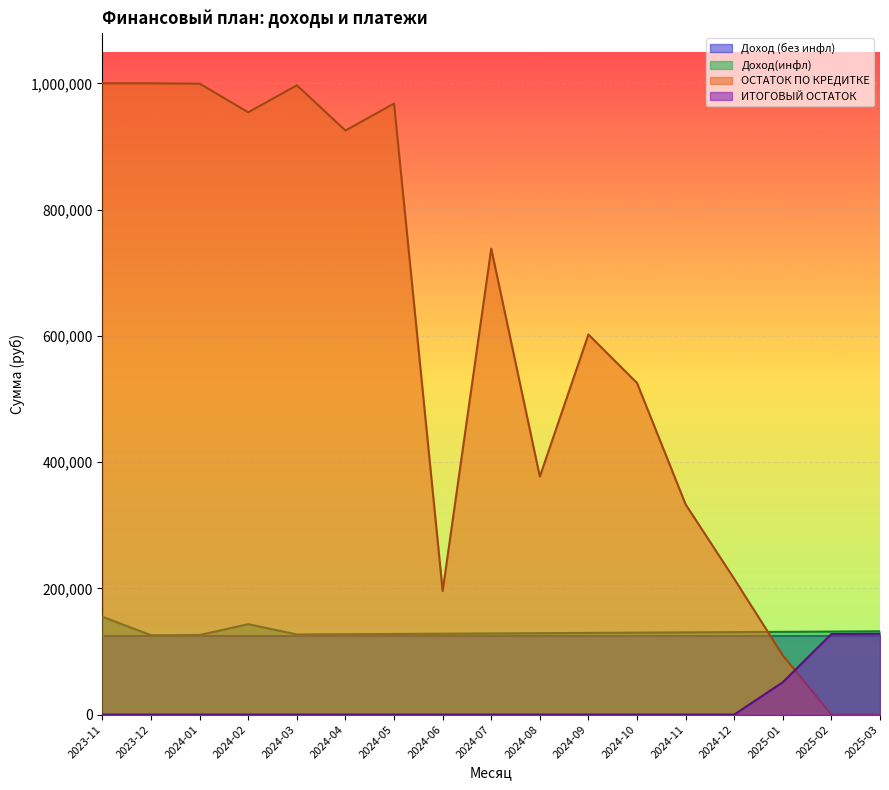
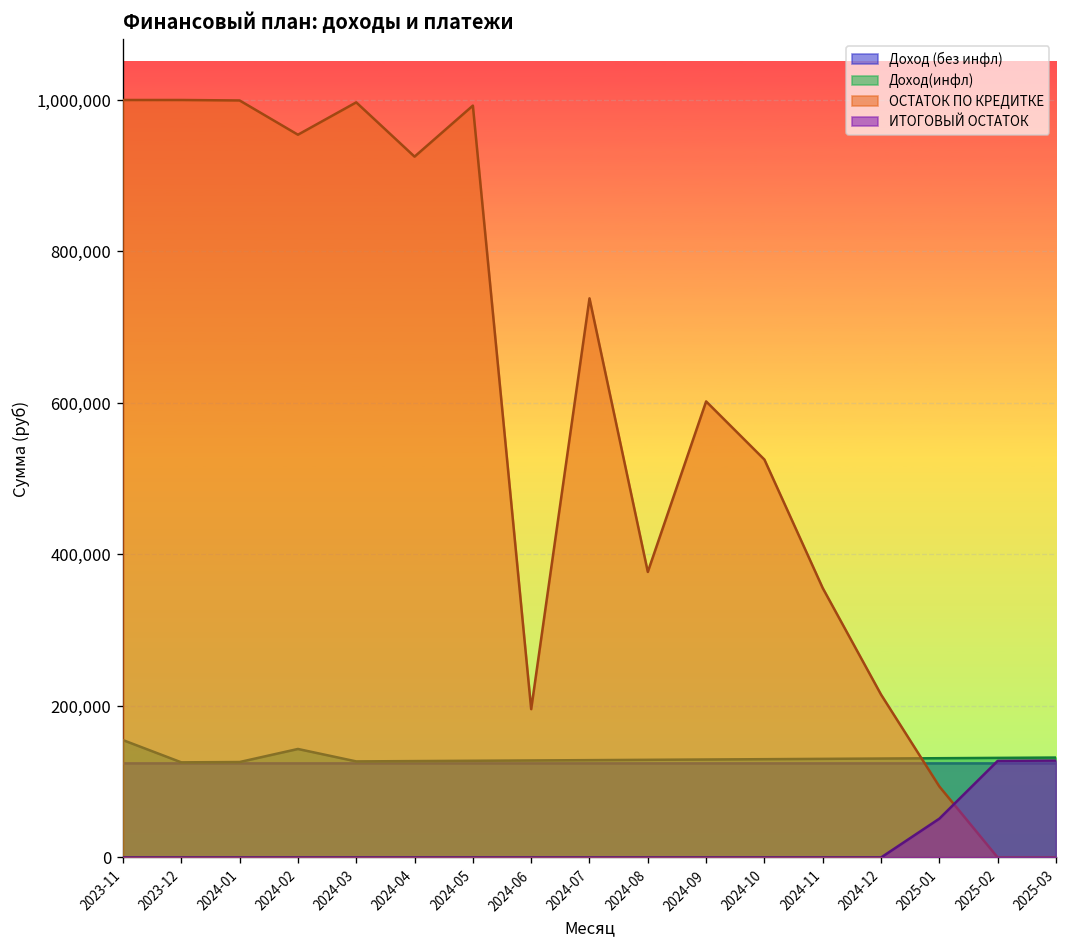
  {
    "Доход (без инфл)": {
      "2023-11": "130,000",
      "2024-02": "130,000",
      "2024-09": "130,000",
      "2024-10": "130,000",
      "2024-11": "130,000",
      "2024-12": "130,000",
      "2025-01": "130,000"
    },
    "Доход(инфл)": {
      "2023-11": "150,000",
      "2024-02": "140,000",
      "2024-09": "130,000",
      "2024-10": "130,000",
      "2024-11": "130,000",
      "2024-12": "130,000",
      "2025-01": "130,000"
    },
    "ОСТАТОК ПО КРЕДИТКЕ": {
      "2023-11": "1,000,000",
      "2023-12": "1,000,000",
      "2024-01": "1,000,000",
      "2024-02": "950,000",
      "2024-03": "1,000,000",
      "2024-04": "930,000",
-     "2024-05": "970,000",
+     "2024-05": "990,000",
      "2024-06": "200,000",
      "2024-07": "740,000",
      "2024-08": "380,000",
      "2024-09": "600,000",
      "2024-10": "530,000",
-     "2024-11": "330,000",
+     "2024-11": "360,000",
      "2024-12": "220,000",
      "2025-01": "90,000",
      "2025-02": "0",
      "2025-03": "0"
    },
    "ИТОГОВЫЙ ОСТАТОК": {
      "2023-11": "0",
      "2023-12": "0",
      "2024-01": "0",
      "2024-02": "0",
      "2024-03": "0",
      "2024-04": "0",
      "2024-05": "0",
      "2024-06": "0",
      "2024-07": "0",
      "2024-08": "0",
      "2024-09": "0",
      "2024-10": "0",
      "2024-11": "0",
      "2024-12": "0",
      "2025-01": "50,000"
    }
  }
